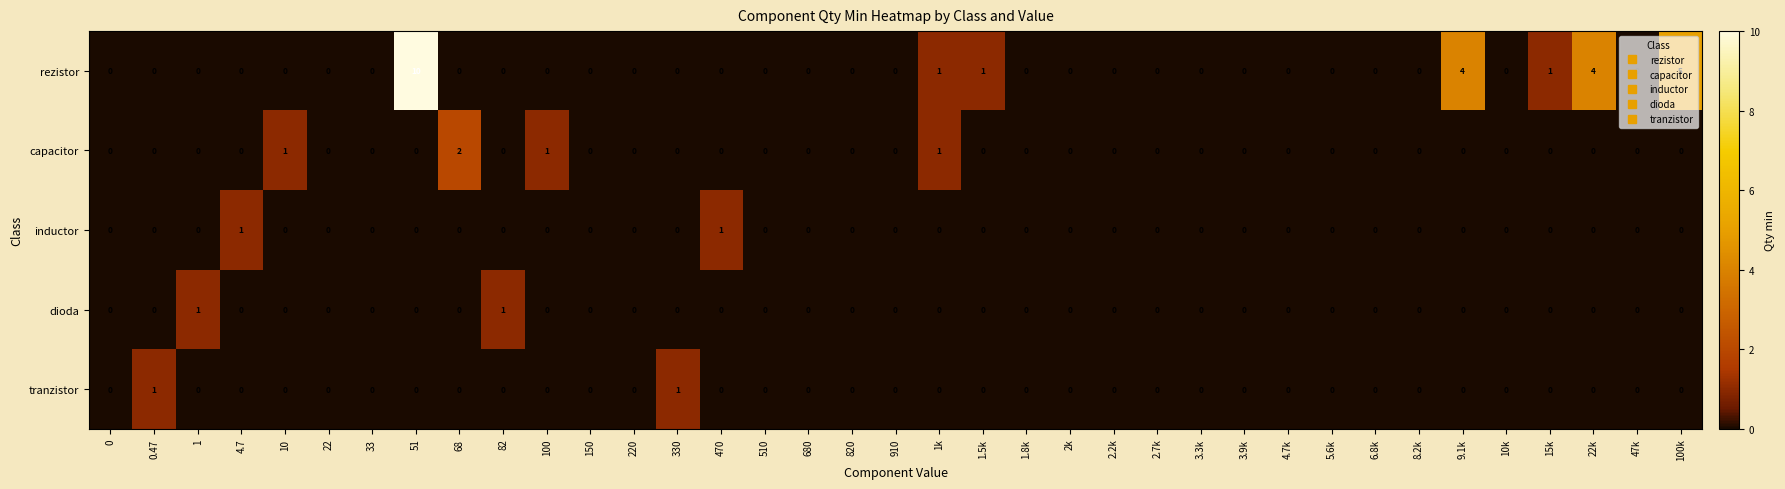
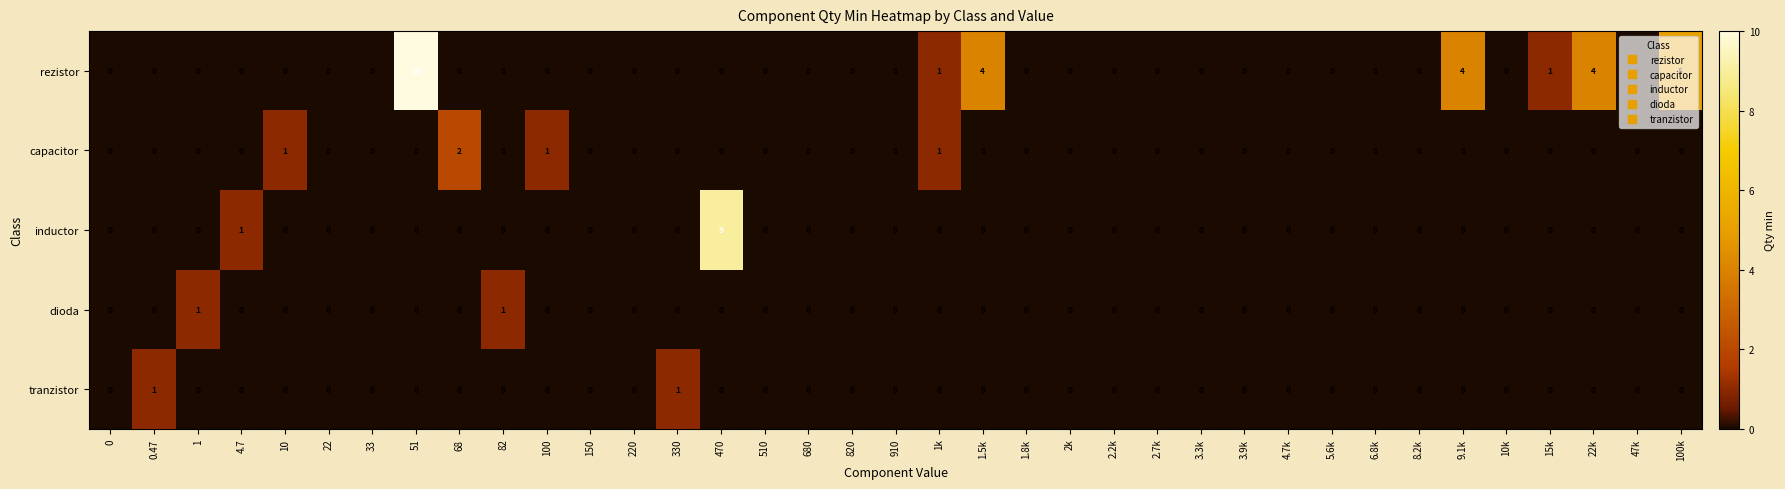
  {
    "rezistor": {
      "1k": 1,
-     "1.5k": 1,
+     "1.5k": 4,
      "9.1k": 4,
      "15k": 1,
      "22k": 4
    },
    "capacitor": {
      "10": 1,
      "68": 2,
      "100": 1,
      "1k": 1
    },
    "inductor": {
      "4.7": 1,
-     "470": 1
+     "470": 9
    },
    "dioda": {
      "1": 1,
      "82": 1
    },
    "tranzistor": {
      "0.47": 1,
      "330": 1
    }
  }
